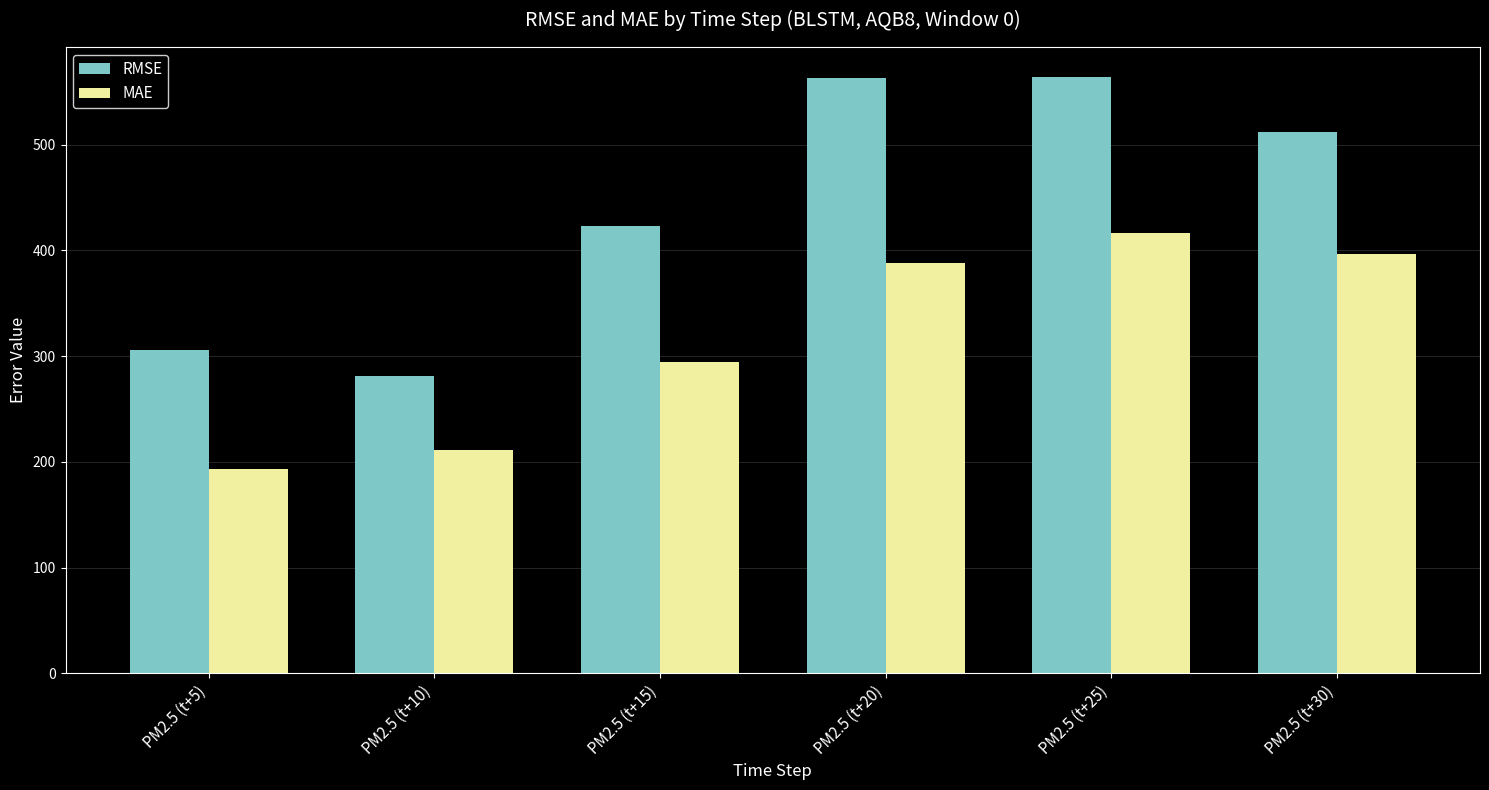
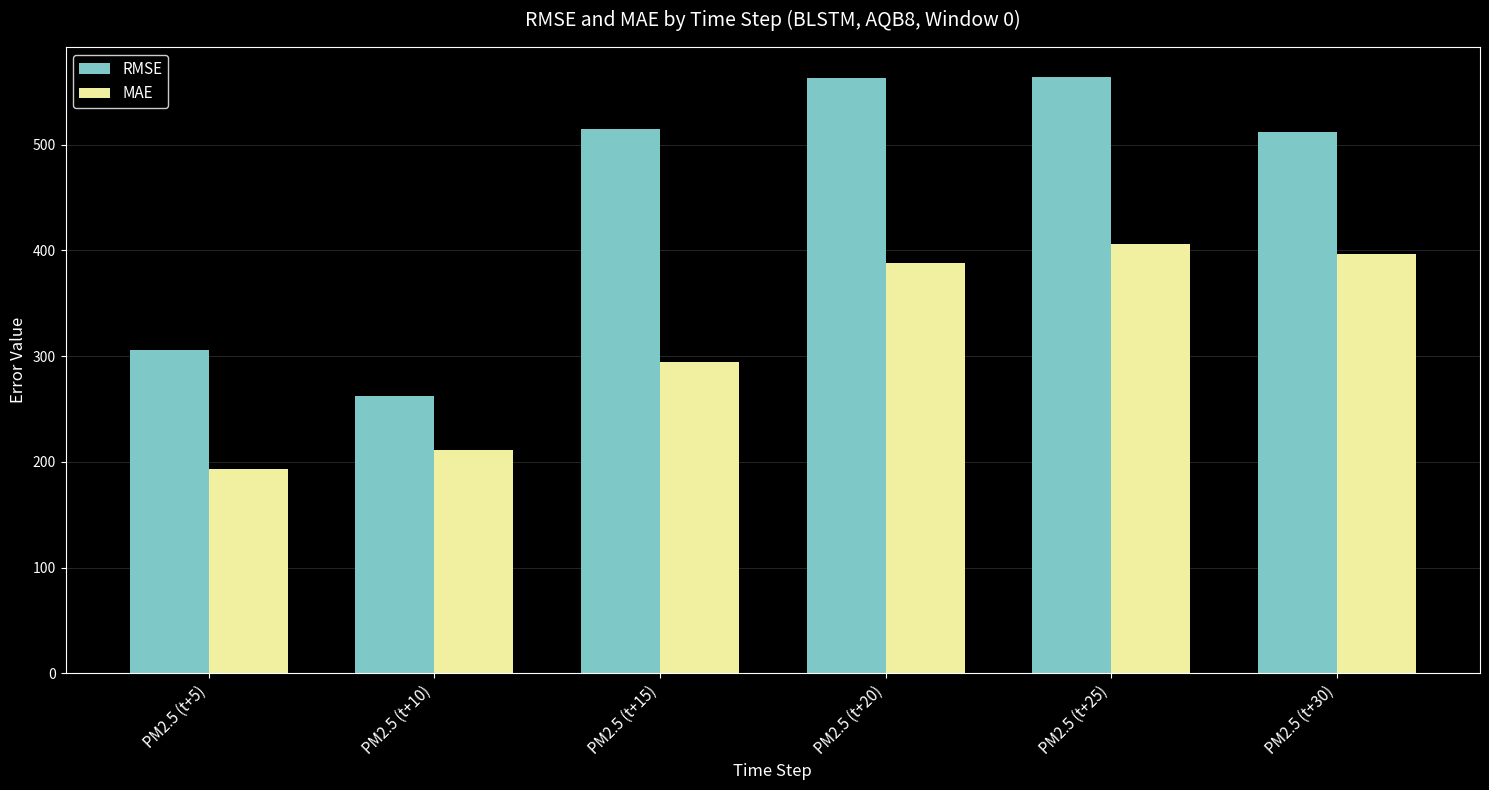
  {
    "RMSE": {
      "PM2.5 (t+5)": 306,
-     "PM2.5 (t+10)": 282,
-     "PM2.5 (t+15)": 423,
+     "PM2.5 (t+10)": 263,
+     "PM2.5 (t+15)": 515,
      "PM2.5 (t+20)": 563,
      "PM2.5 (t+25)": 564,
      "PM2.5 (t+30)": 513
    },
    "MAE": {
      "PM2.5 (t+5)": 193,
      "PM2.5 (t+10)": 212,
      "PM2.5 (t+15)": 295,
      "PM2.5 (t+20)": 388,
-     "PM2.5 (t+25)": 417,
+     "PM2.5 (t+25)": 406,
      "PM2.5 (t+30)": 397
    }
  }
